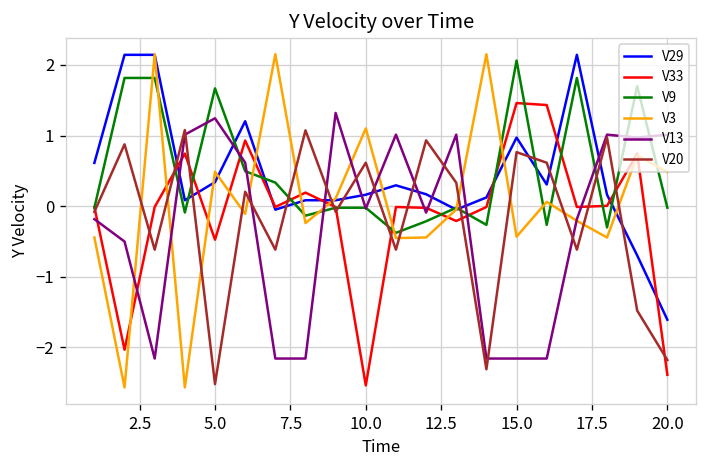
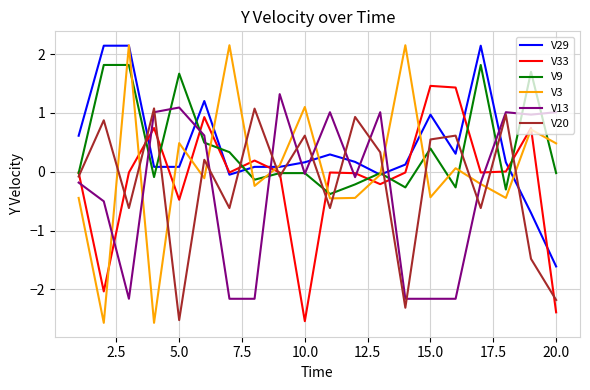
  {
    "V29": {
-     "5.0": 0.3,
+     "5.0": 0.1,
      "10.0": 0.2,
      "15.0": 1.0,
      "20.0": -1.6
    },
    "V33": {
      "5.0": -0.5,
      "10.0": -2.5,
      "15.0": 1.5,
      "20.0": -2.4
    },
    "V9": {
      "5.0": 1.7,
-     "15.0": 2.1,
+     "15.0": 0.4,
      "20.0": 0.0
    },
    "V3": {
      "5.0": 0.5,
      "10.0": 1.1,
      "15.0": -0.4,
      "20.0": 0.5
    },
    "V13": {
-     "5.0": 1.2,
+     "5.0": 1.1,
      "15.0": -2.2
    },
    "V20": {
      "5.0": -2.5,
      "10.0": 0.6,
-     "15.0": 0.8,
+     "15.0": 0.5,
      "20.0": -2.2
    }
  }
